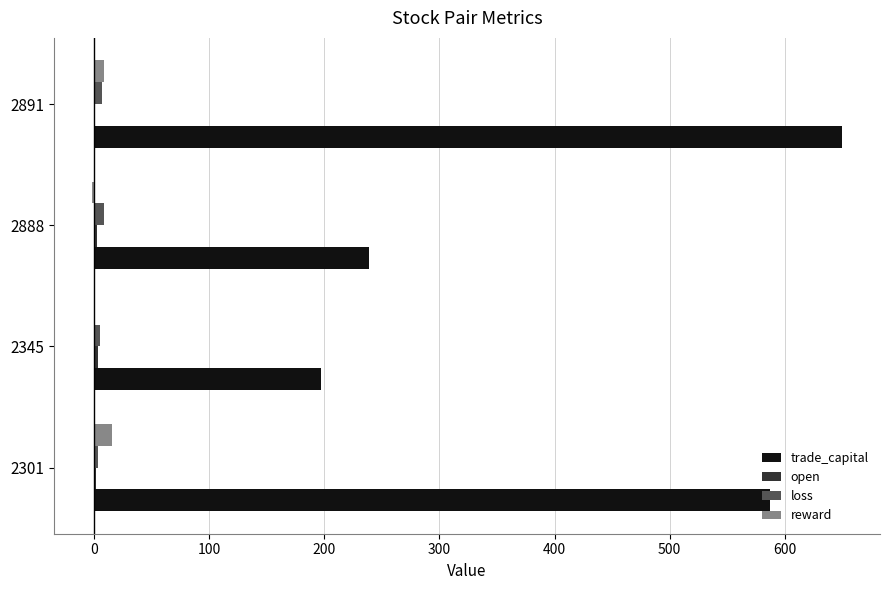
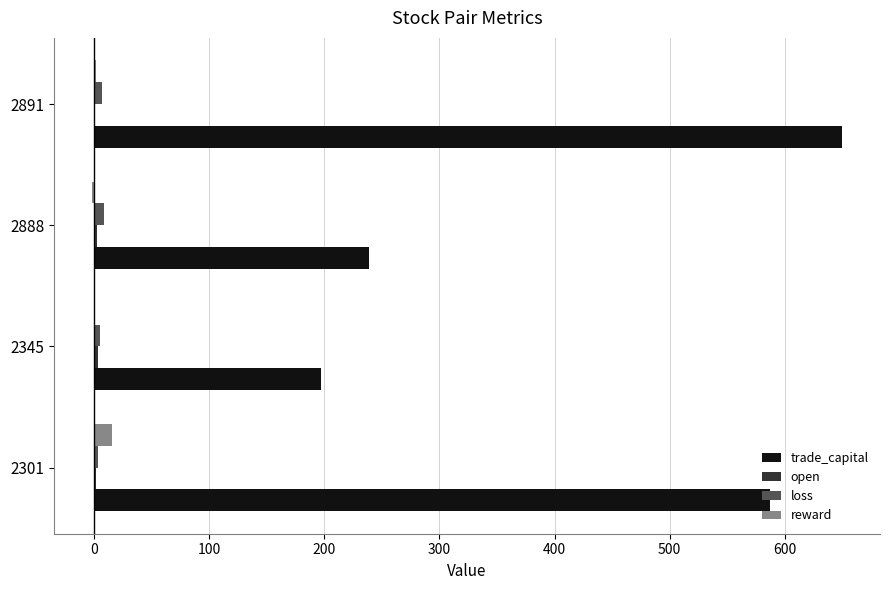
  {
    "reward": {
-     "2891": 9,
+     "2891": 2,
      "2301": 16
    }
  }
